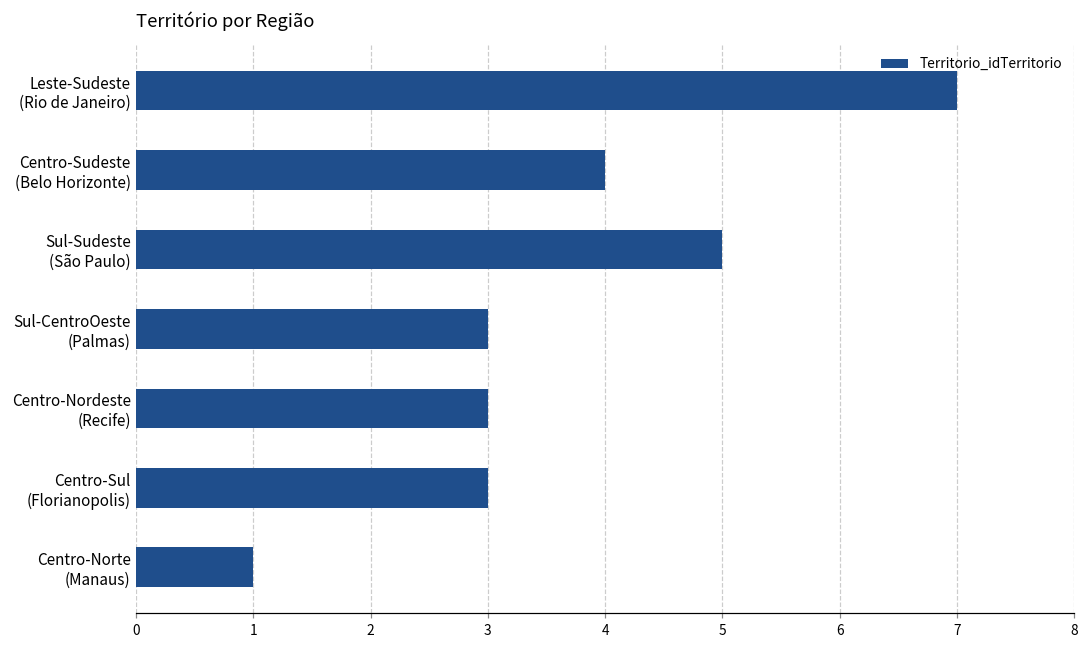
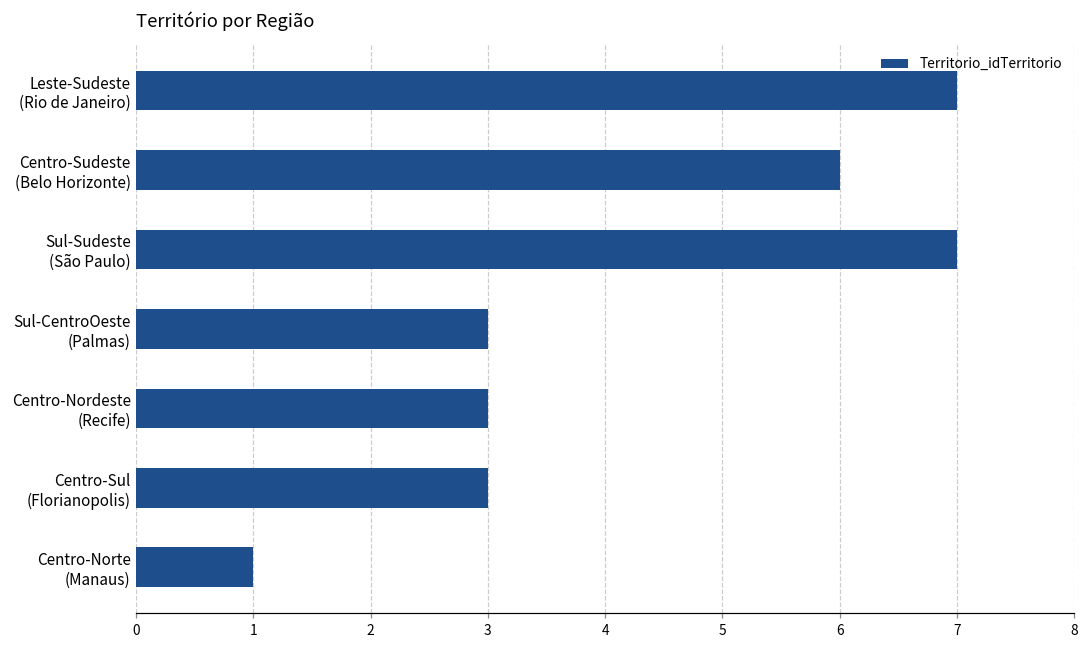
  {
    "Leste-Sudeste (Rio de Janeiro)": 7,
-   "Centro-Sudeste (Belo Horizonte)": 4,
-   "Sul-Sudeste (São Paulo)": 5,
+   "Centro-Sudeste (Belo Horizonte)": 6,
+   "Sul-Sudeste (São Paulo)": 7,
    "Sul-CentroOeste (Palmas)": 3,
    "Centro-Nordeste (Recife)": 3,
    "Centro-Sul (Florianopolis)": 3,
    "Centro-Norte (Manaus)": 1
  }
